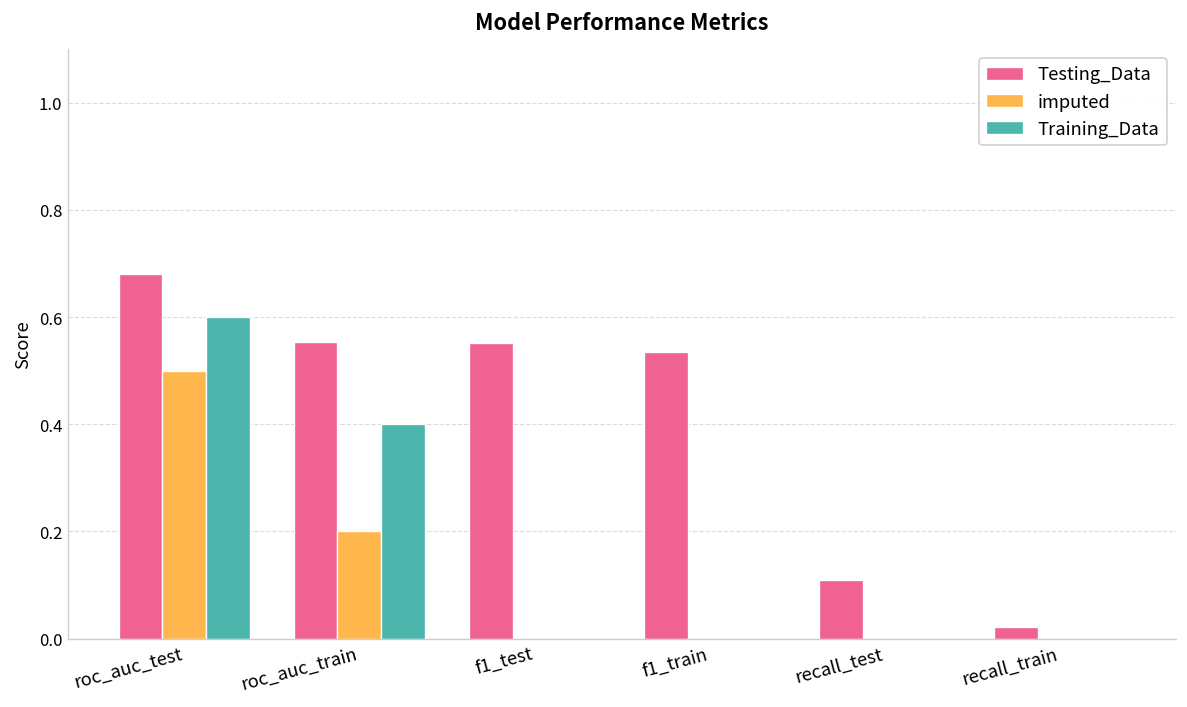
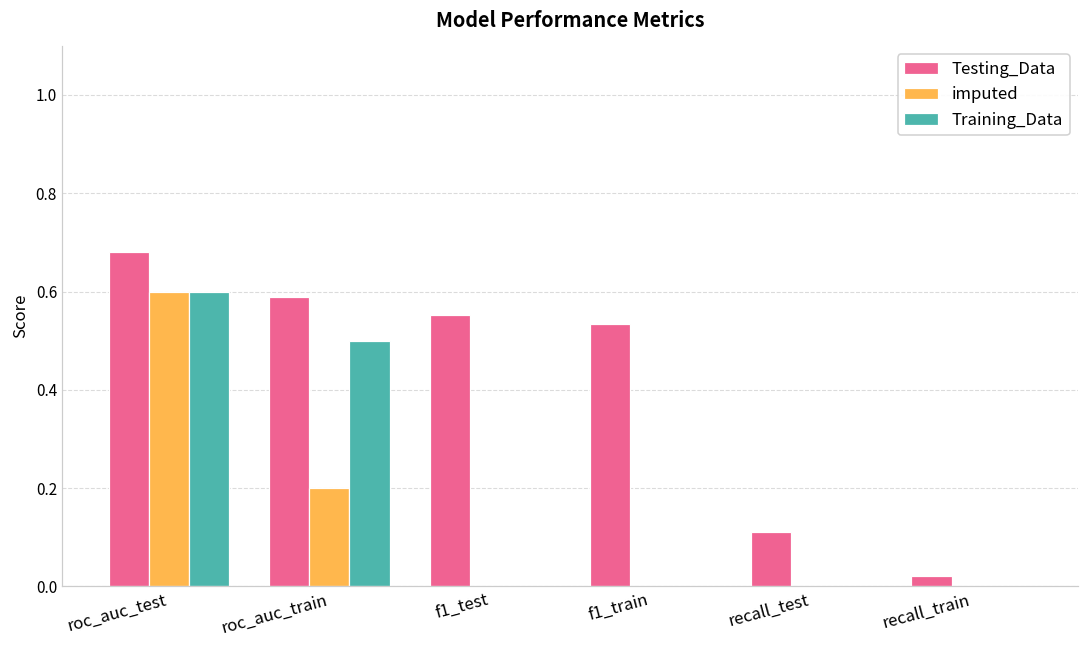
  {
    "Testing_Data": {
      "roc_auc_test": 0.68,
-     "roc_auc_train": 0.55,
+     "roc_auc_train": 0.59,
      "f1_test": 0.55,
      "f1_train": 0.53,
      "recall_test": 0.11,
      "recall_train": 0.02
    },
    "imputed": {
-     "roc_auc_test": 0.5,
+     "roc_auc_test": 0.6,
      "roc_auc_train": 0.2,
      "f1_test": 0.0,
      "f1_train": 0.0,
      "recall_test": 0.0,
      "recall_train": 0.0
    },
    "Training_Data": {
      "roc_auc_test": 0.6,
-     "roc_auc_train": 0.4,
+     "roc_auc_train": 0.5,
      "f1_test": 0.0,
      "f1_train": 0.0,
      "recall_test": 0.0,
      "recall_train": 0.0
    }
  }
